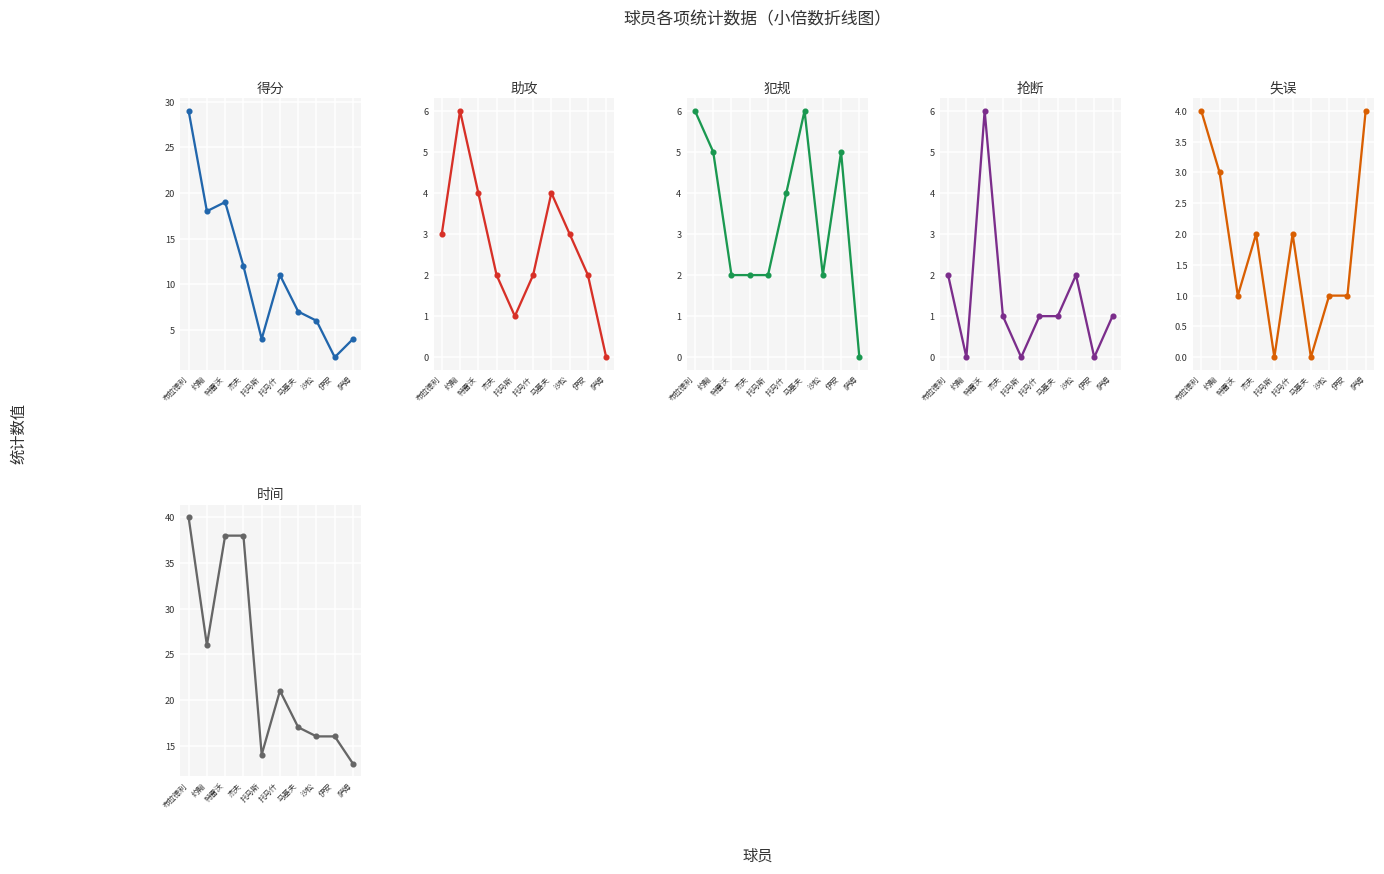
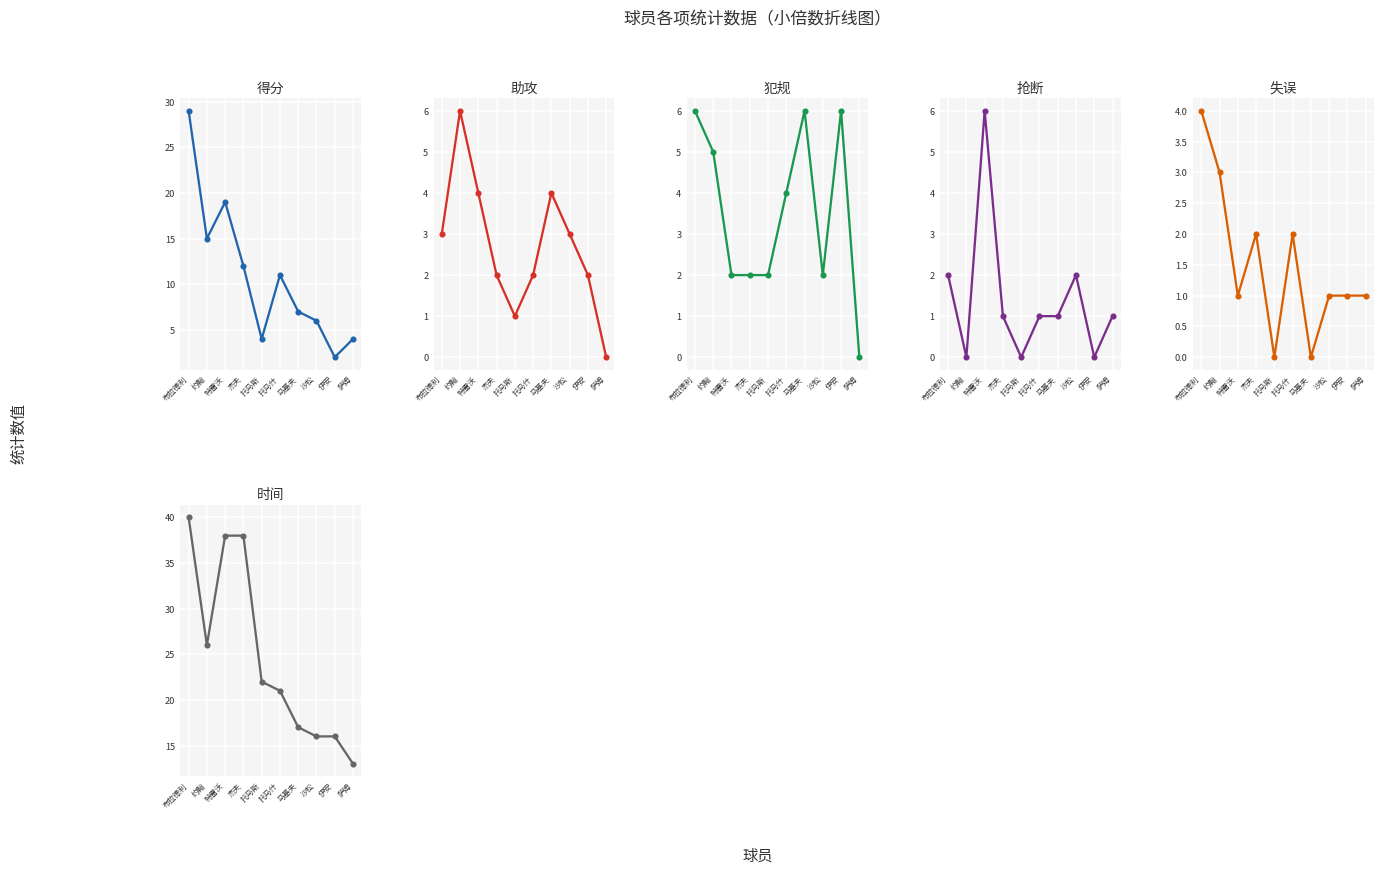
  {
    "得分": {
      "布拉德利": 29,
-     "约翰": 18,
+     "约翰": 15,
      "特雷沃": 19,
      "杰夫": 12,
      "托马斯": 4,
      "托马什": 11,
      "马基夫": 7,
      "沙松": 6,
      "伊安": 2,
      "萨姆": 4
    },
    "助攻": {
      "布拉德利": 3.0,
      "约翰": 6.0,
      "特雷沃": 4.0,
      "杰夫": 2.0,
      "托马斯": 1.0,
      "托马什": 2.0,
      "马基夫": 4.0,
      "沙松": 3.0,
      "伊安": 2.0,
      "萨姆": 0.0
    },
    "犯规": {
      "布拉德利": 6,
      "约翰": 5,
      "特雷沃": 2,
      "杰夫": 2,
      "托马斯": 2,
      "托马什": 4,
      "马基夫": 6,
      "沙松": 2,
-     "伊安": 5,
+     "伊安": 6,
      "萨姆": 0
    },
    "抢断": {
      "布拉德利": 2.0,
      "约翰": 0.0,
      "特雷沃": 6.0,
      "杰夫": 1.0,
      "托马斯": 0.0,
      "托马什": 1.0,
      "马基夫": 1.0,
      "沙松": 2.0,
      "伊安": 0.0,
      "萨姆": 1.0
    },
    "失误": {
      "布拉德利": 4,
      "约翰": 3,
      "特雷沃": 1,
      "杰夫": 2,
      "托马斯": 0,
      "托马什": 2,
      "马基夫": 0,
      "沙松": 1,
      "伊安": 1,
-     "萨姆": 4
+     "萨姆": 1
    },
    "时间": {
      "布拉德利": 40,
      "约翰": 26,
      "特雷沃": 38,
      "杰夫": 38,
-     "托马斯": 14,
+     "托马斯": 22,
      "托马什": 21,
      "马基夫": 17,
      "沙松": 16,
      "伊安": 16,
      "萨姆": 13
    }
  }
